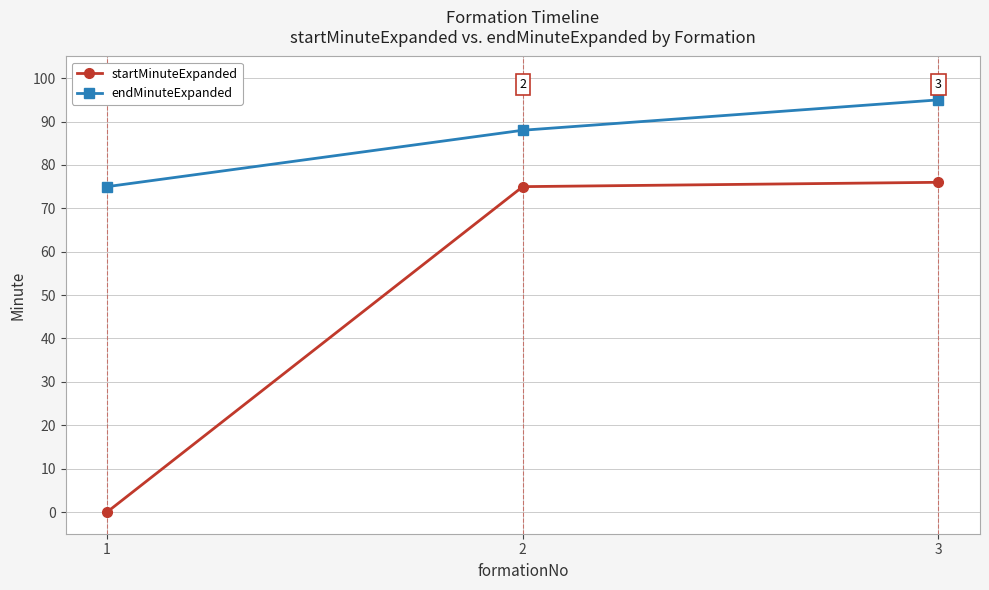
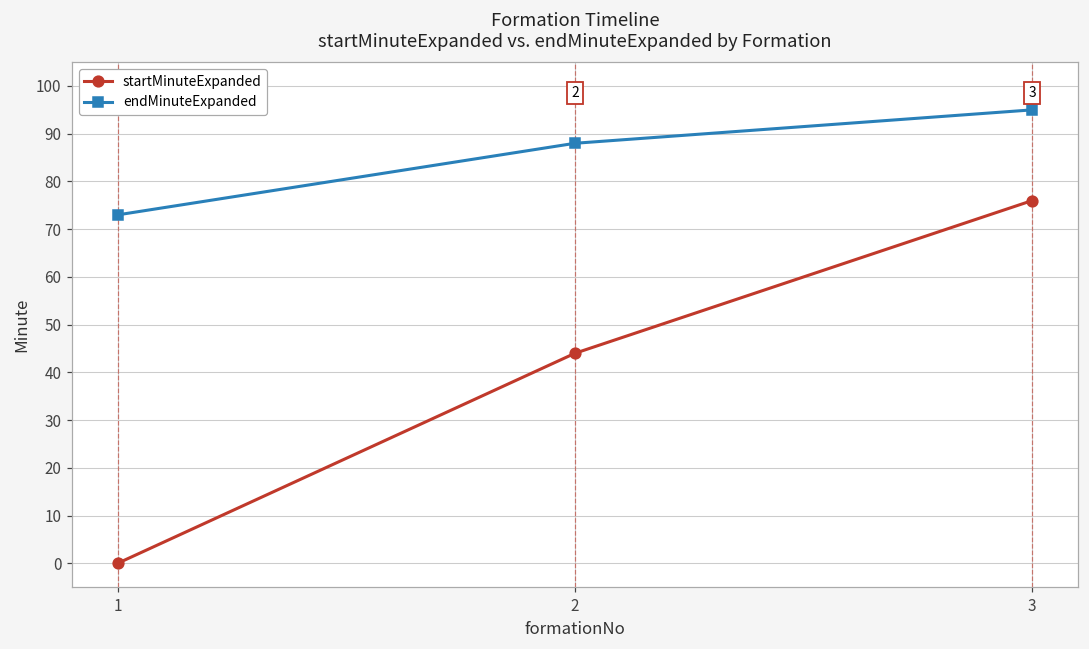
  {
    "startMinuteExpanded": {
      "1": 0,
-     "2": 75,
+     "2": 44,
      "3": 76
    },
    "endMinuteExpanded": {
-     "1": 75,
+     "1": 73,
      "2": 88
    }
  }
